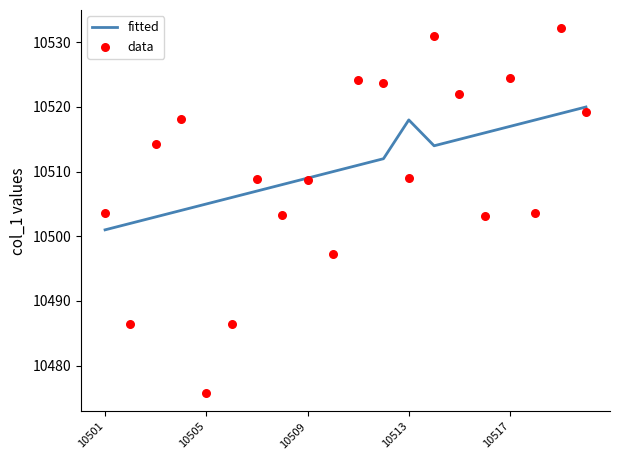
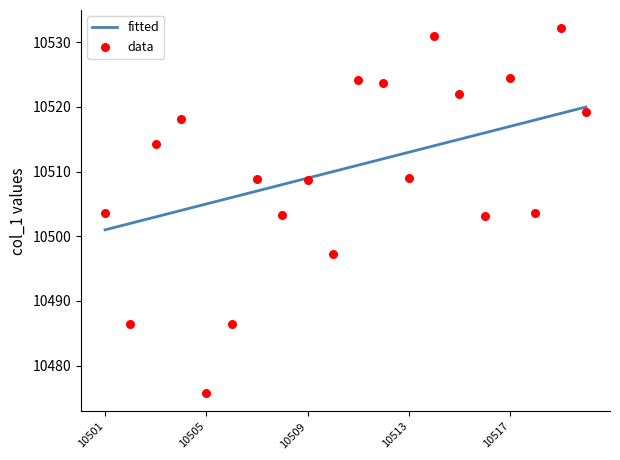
  {
    "fitted": {
      "10501": 10501,
      "10505": 10505,
-     "10513": 10518,
+     "10513": 10513,
      "10517": 10517
    }
  }
